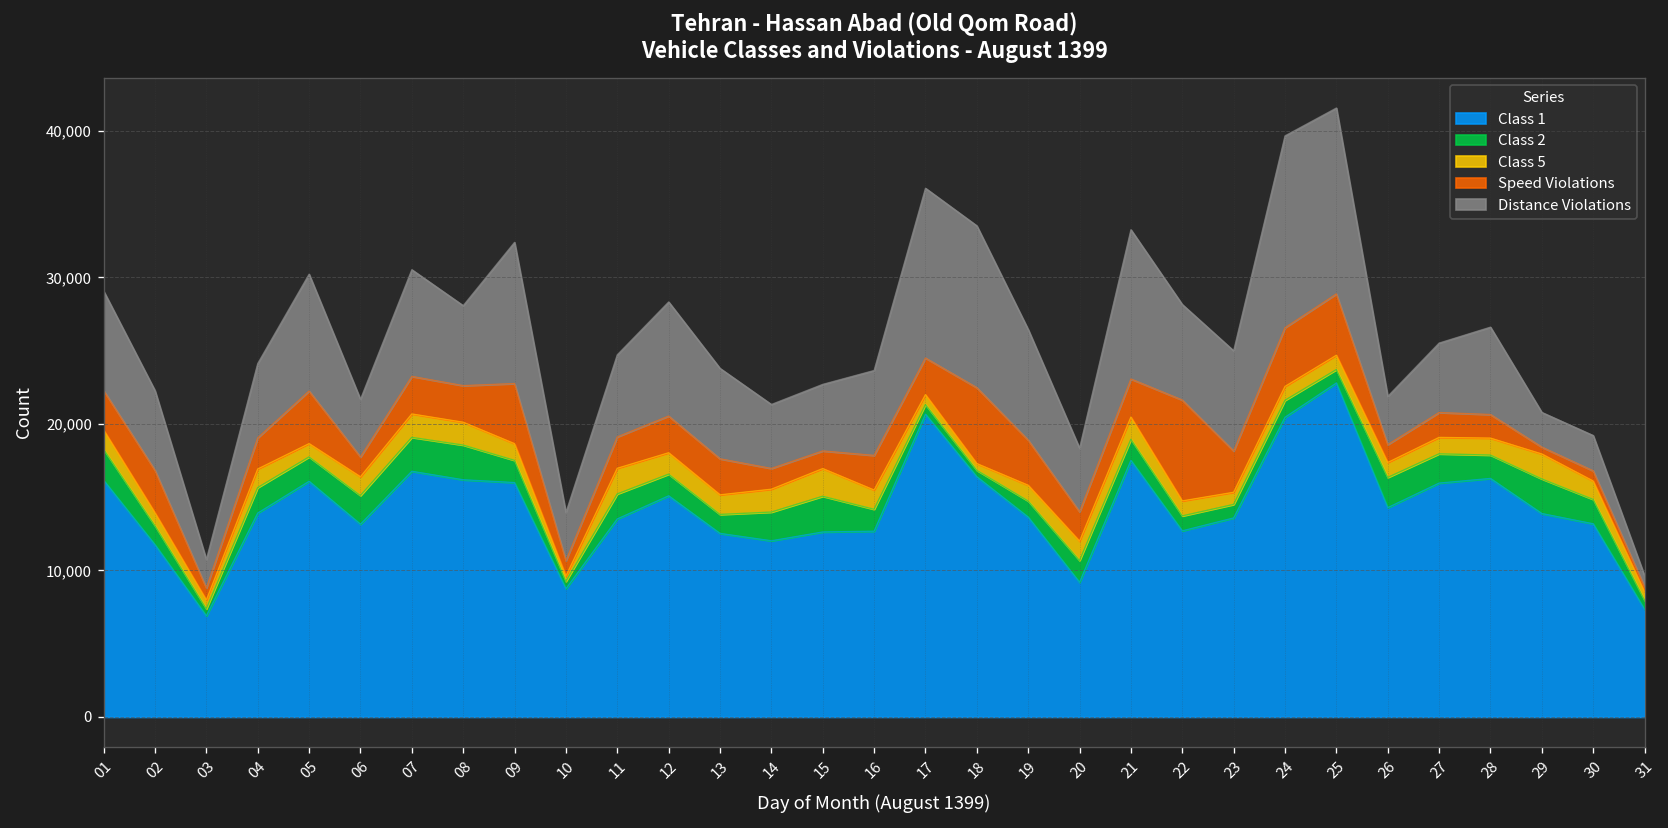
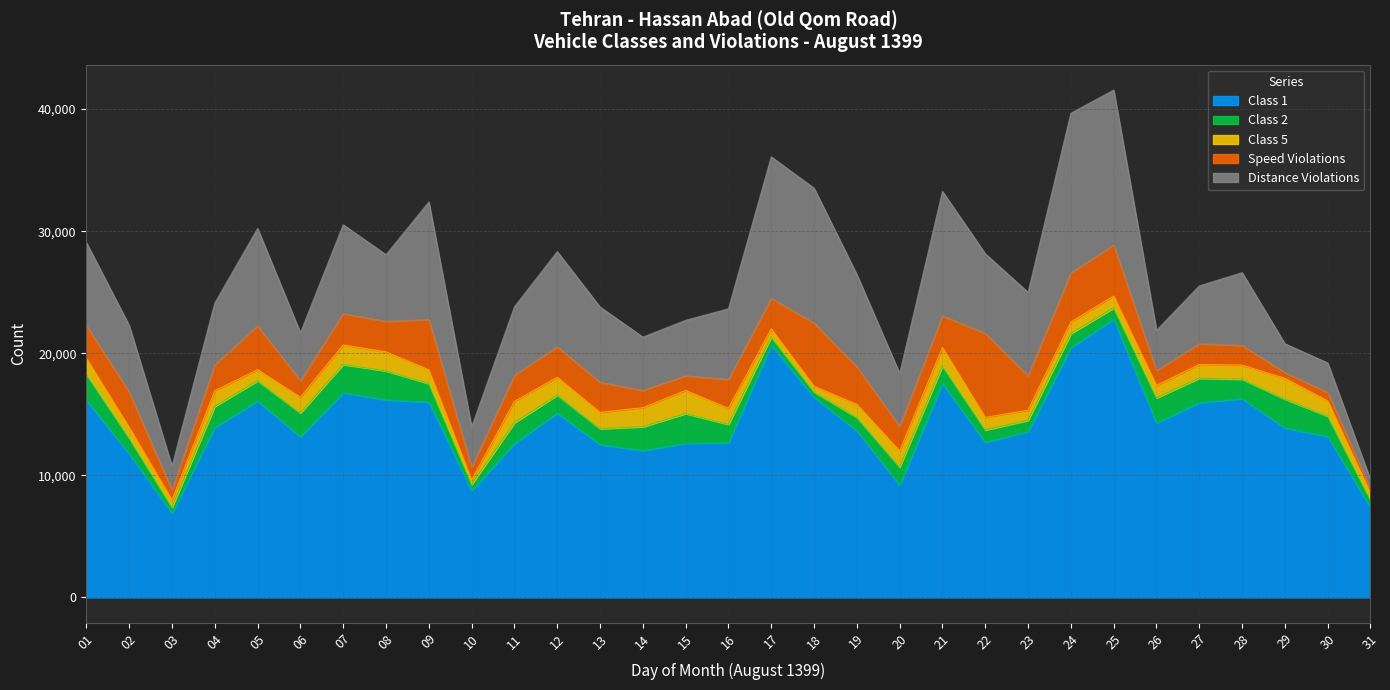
  {
    "Class 1": {
      "01": "16,200",
      "02": "11,800",
      "03": "6,900",
      "04": "13,900",
      "05": "16,100",
      "06": "13,200",
      "07": "16,800",
      "08": "16,200",
      "09": "16,000",
      "10": "8,800",
-     "11": "13,500",
+     "11": "12,600",
      "12": "15,100",
      "13": "12,500",
      "14": "12,000",
      "15": "12,600",
      "16": "12,700",
      "17": "20,700",
      "18": "16,400",
      "19": "13,600",
      "20": "9,200",
      "21": "17,500",
      "22": "12,700",
      "23": "13,600",
      "24": "20,500",
      "25": "22,800",
      "26": "14,300",
      "27": "16,000",
      "28": "16,300",
      "29": "13,900",
      "30": "13,200",
      "31": "7,300"
    },
    "Class 2": {
      "01": "2,100",
      "02": "1,300",
      "03": "500",
      "04": "1,700",
      "05": "1,700",
      "06": "2,000",
      "07": "2,300",
      "08": "2,400",
      "09": "1,500",
      "10": "500",
      "11": "1,700",
      "12": "1,500",
      "13": "1,300",
      "14": "2,000",
      "15": "2,400",
      "16": "1,500",
      "17": "700",
      "18": "400",
      "19": "1,100",
      "20": "1,500",
      "21": "1,400",
      "22": "1,000",
      "23": "900",
      "24": "1,200",
      "25": "900",
      "26": "2,100",
      "27": "2,000",
      "28": "1,600",
      "29": "2,400",
      "30": "1,700",
      "31": "600"
    },
    "Class 5": {
      "01": "1,300",
      "02": "900",
      "03": "600",
      "04": "1,300",
      "05": "900",
      "06": "1,300",
      "07": "1,600",
      "08": "1,600",
      "09": "1,100",
      "10": "400",
      "11": "1,800",
      "12": "1,500",
      "13": "1,300",
      "14": "1,600",
      "15": "1,900",
      "16": "1,300",
      "17": "700",
      "18": "500",
      "19": "1,100",
      "20": "1,300",
      "21": "1,500",
      "22": "1,000",
      "23": "800",
      "24": "1,000",
      "25": "1,000",
      "26": "1,000",
      "27": "1,100",
      "28": "1,200",
      "29": "1,700",
      "30": "1,300",
      "31": "600"
    },
    "Speed Violations": {
      "01": "2,700",
      "02": "2,900",
      "03": "800",
      "04": "2,100",
      "05": "3,600",
      "06": "1,400",
      "07": "2,600",
      "08": "2,500",
      "09": "4,100",
      "10": "1,100",
      "11": "2,100",
      "12": "2,500",
      "13": "2,500",
      "14": "1,400",
      "15": "1,200",
      "16": "2,400",
      "17": "2,500",
      "18": "5,200",
      "19": "3,100",
      "20": "2,000",
      "21": "2,600",
      "22": "6,900",
      "23": "2,800",
      "24": "4,000",
      "25": "4,200",
      "26": "1,200",
      "27": "1,700",
      "28": "1,600",
      "29": "500",
      "30": "700",
      "31": "300"
    },
    "Distance Violations": {
      "01": "6,800",
      "02": "5,400",
      "03": "1,900",
      "04": "5,100",
      "05": "8,000",
      "06": "3,900",
      "07": "7,300",
      "08": "5,500",
      "09": "9,600",
      "10": "3,300",
      "11": "5,600",
      "12": "7,800",
      "13": "6,200",
      "14": "4,400",
      "15": "4,500",
      "16": "5,800",
      "17": "11,600",
      "18": "11,000",
      "19": "7,500",
      "20": "4,300",
      "21": "10,200",
      "22": "6,500",
      "23": "6,800",
      "24": "13,100",
      "25": "12,700",
      "26": "3,300",
      "27": "4,700",
      "28": "6,000",
      "29": "2,400",
      "30": "2,400",
      "31": "800"
    }
  }
